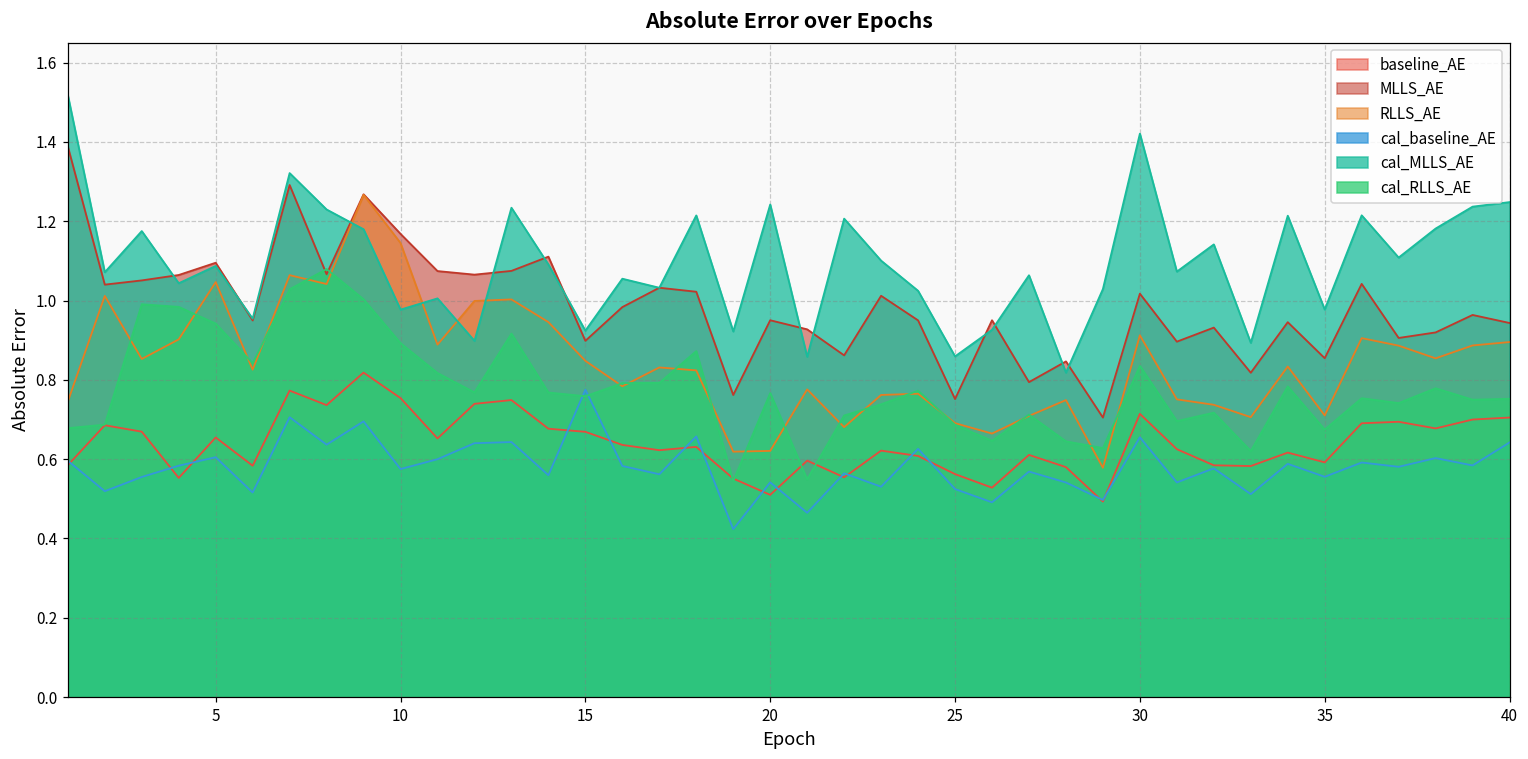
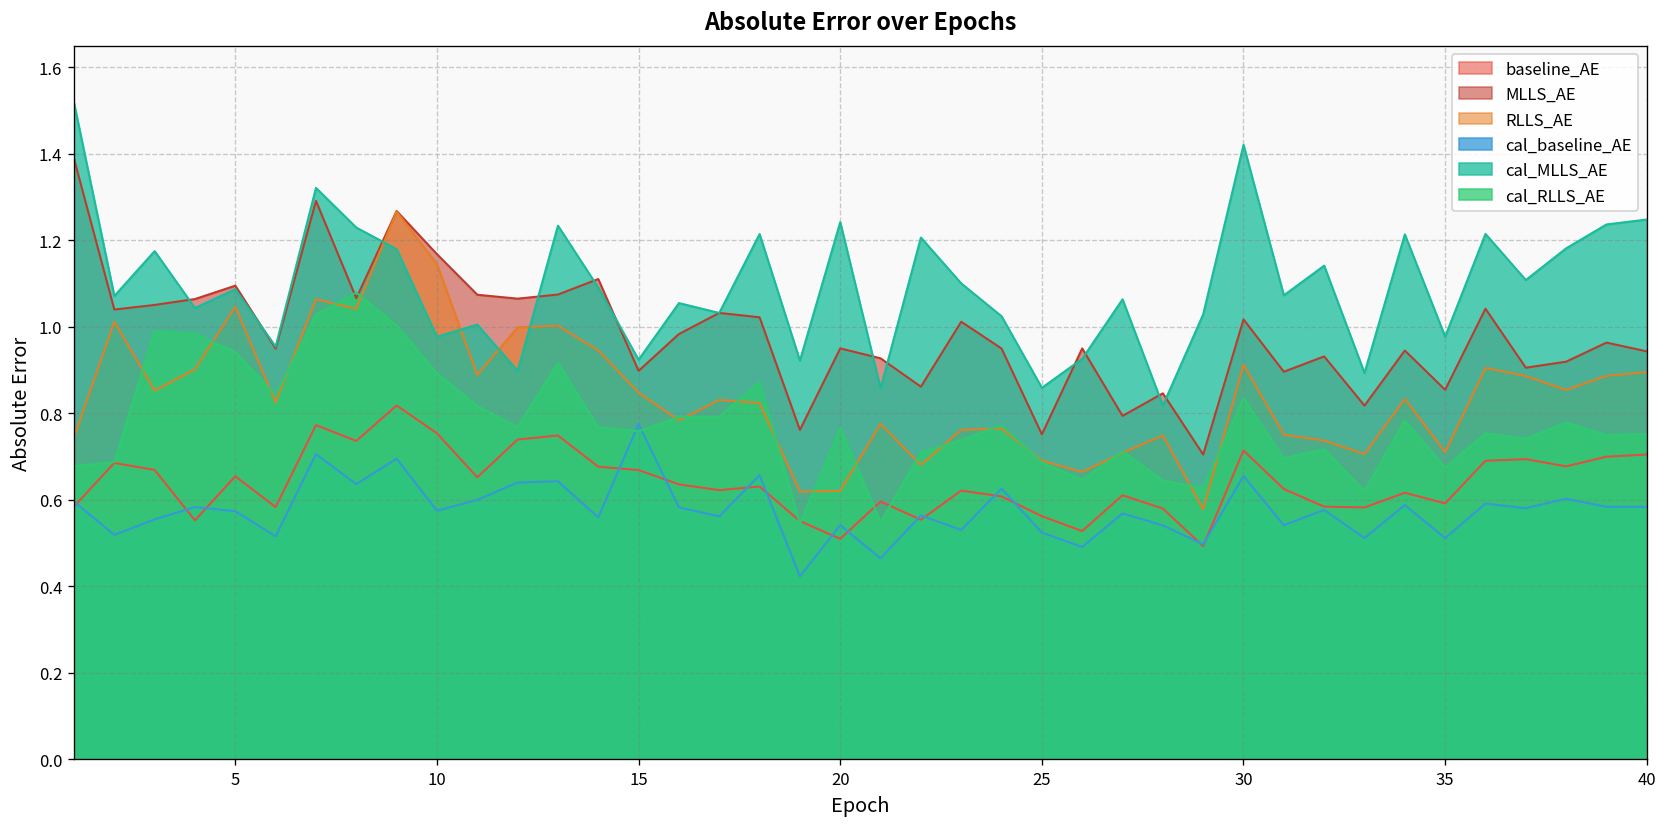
  {
    "cal_baseline_AE": {
-     "5": 0.60,
+     "5": 0.57,
      "10": 0.58,
      "15": 0.78,
      "20": 0.54,
      "25": 0.52,
      "30": 0.66,
-     "35": 0.56,
-     "40": 0.64
+     "35": 0.51,
+     "40": 0.58
    }
  }
